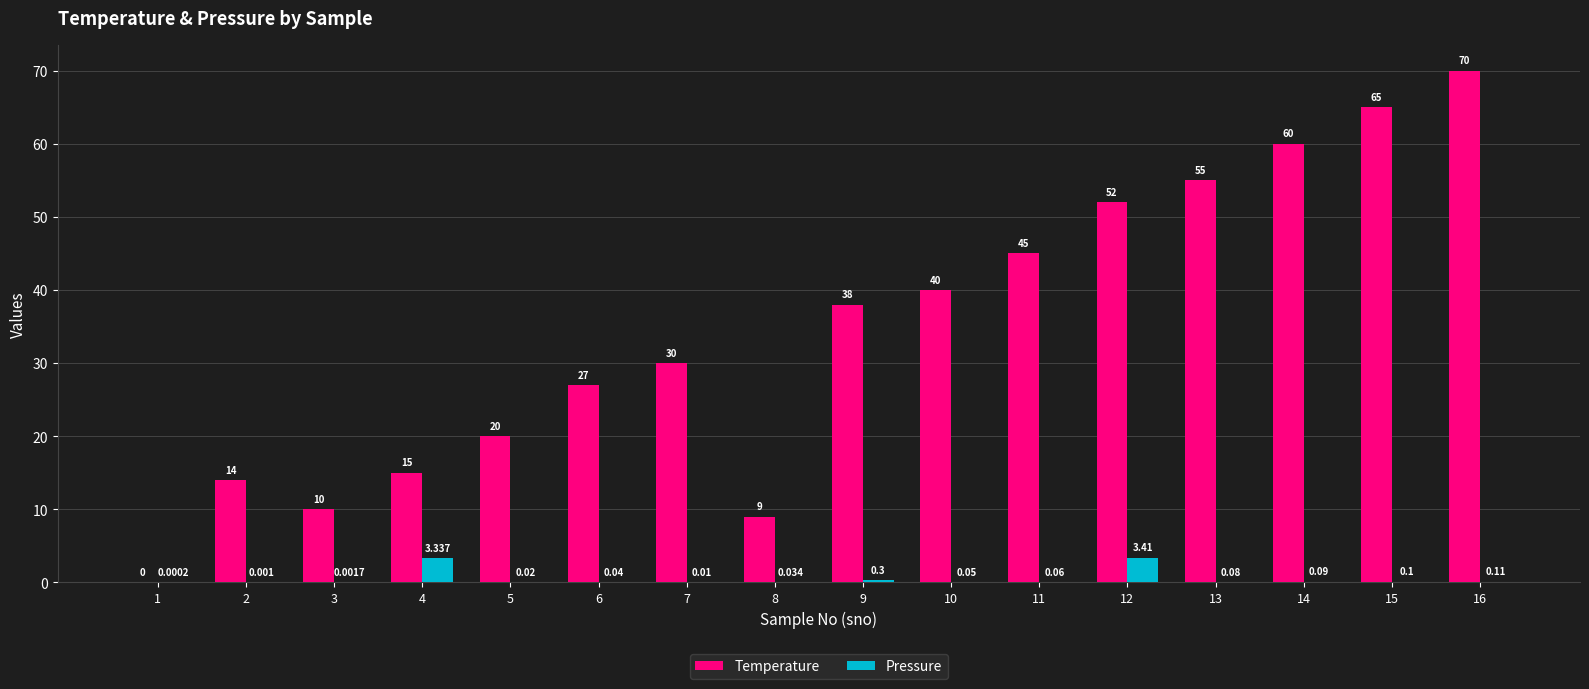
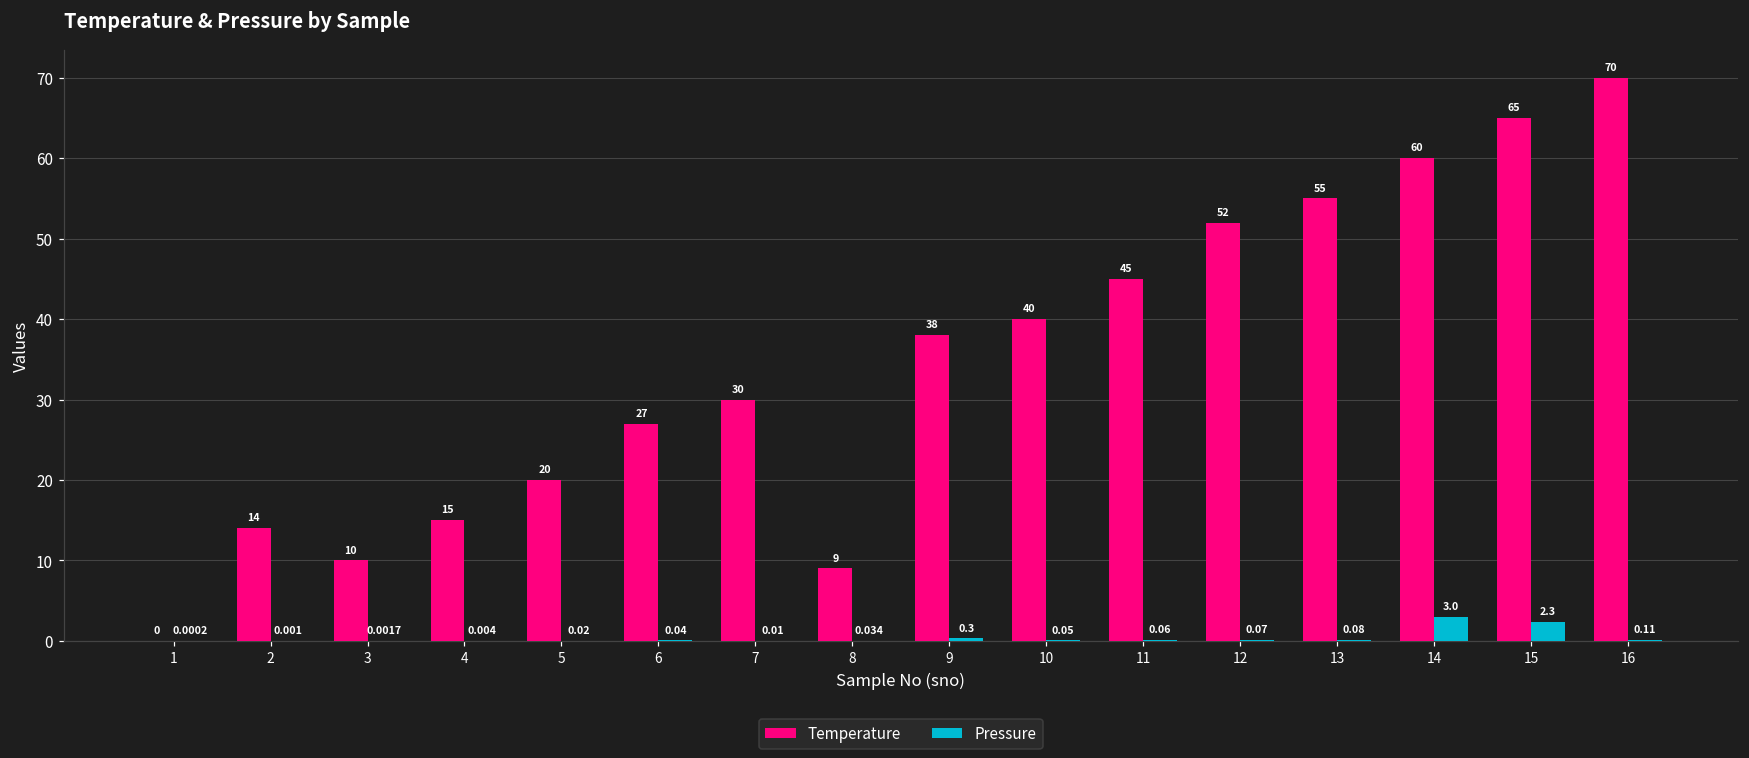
  {
    "Temperature": {
      "1": 0,
      "2": 14,
      "3": 10,
      "4": 15,
      "5": 20,
      "6": 27,
      "7": 30,
      "8": 9,
      "9": 38,
      "10": 40,
      "11": 45,
      "12": 52,
      "13": 55,
      "14": 60,
      "15": 65,
      "16": 70
    },
    "Pressure": {
      "1": 0.0002,
      "2": 0.001,
      "3": 0.0017,
-     "4": 3.337,
+     "4": 0.004,
      "5": 0.02,
      "6": 0.04,
      "7": 0.01,
      "8": 0.034,
      "9": 0.3,
      "10": 0.05,
      "11": 0.06,
-     "12": 3.41,
+     "12": 0.07,
      "13": 0.08,
-     "14": 0.09,
-     "15": 0.1,
+     "14": 3.0,
+     "15": 2.3,
      "16": 0.11
    }
  }
